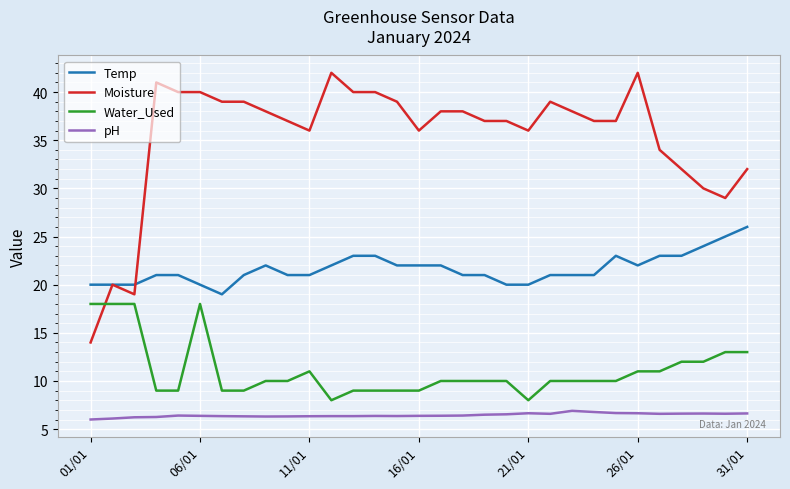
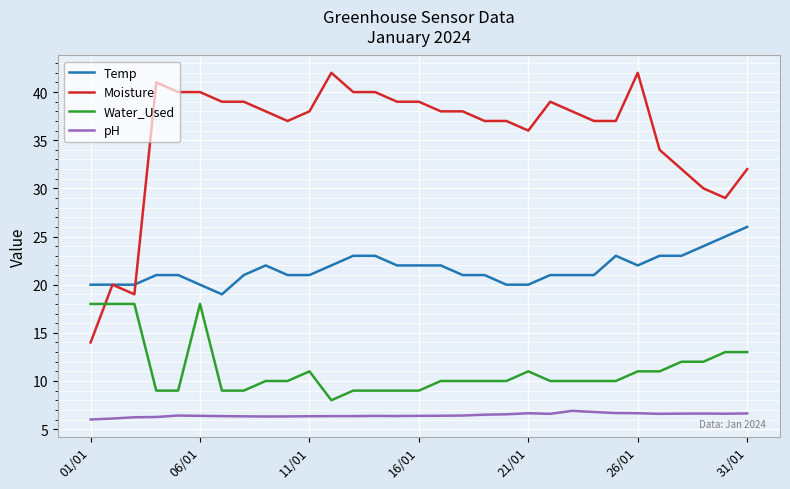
  {
    "Temp": {
      "01/01": 20,
      "06/01": 20,
      "11/01": 21,
      "16/01": 22,
      "21/01": 20,
      "26/01": 22,
      "31/01": 26
    },
    "Moisture": {
      "01/01": 14,
      "06/01": 40,
-     "11/01": 36,
-     "16/01": 36,
+     "11/01": 38,
+     "16/01": 39,
      "21/01": 36,
      "26/01": 42,
      "31/01": 32
    },
    "Water_Used": {
      "01/01": 18,
      "06/01": 18,
      "11/01": 11,
      "16/01": 9,
-     "21/01": 8,
+     "21/01": 11,
      "26/01": 11,
      "31/01": 13
    },
    "pH": {
      "01/01": 6,
      "06/01": 6,
      "11/01": 6,
      "16/01": 6,
      "21/01": 7,
      "26/01": 7
    }
  }
